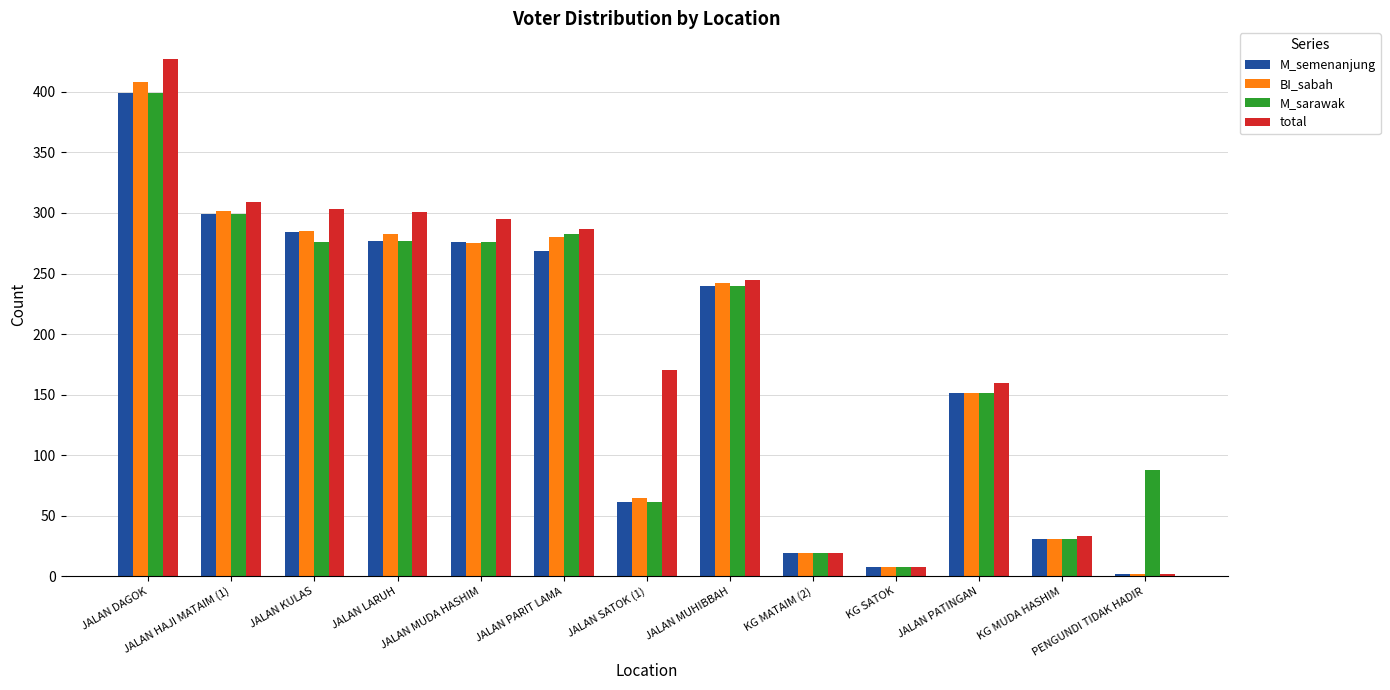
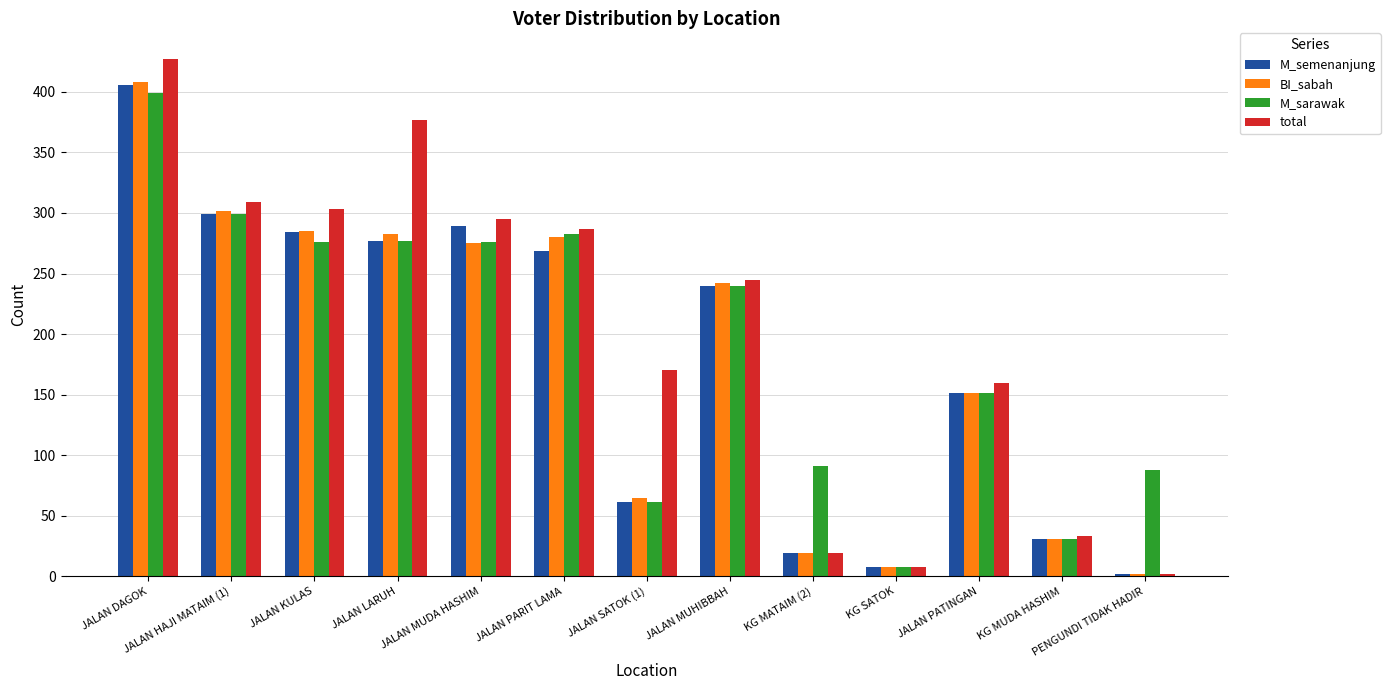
  {
    "M_semenanjung": {
-     "JALAN DAGOK": 399,
+     "JALAN DAGOK": 406,
      "JALAN HAJI MATAIM (1)": 299,
      "JALAN KULAS": 284,
      "JALAN LARUH": 277,
-     "JALAN MUDA HASHIM": 276,
+     "JALAN MUDA HASHIM": 289,
      "JALAN PARIT LAMA": 269,
      "JALAN SATOK (1)": 61,
      "JALAN MUHIBBAH": 240,
      "KG MATAIM (2)": 19,
      "KG SATOK": 8,
      "JALAN PATINGAN": 151,
      "KG MUDA HASHIM": 31
    },
    "BI_sabah": {
      "JALAN DAGOK": 408,
      "JALAN HAJI MATAIM (1)": 302,
      "JALAN KULAS": 285,
      "JALAN LARUH": 283,
      "JALAN MUDA HASHIM": 275,
      "JALAN PARIT LAMA": 280,
      "JALAN SATOK (1)": 65,
      "JALAN MUHIBBAH": 242,
      "KG MATAIM (2)": 19,
      "KG SATOK": 8,
      "JALAN PATINGAN": 151,
      "KG MUDA HASHIM": 31
    },
    "M_sarawak": {
      "JALAN DAGOK": 399,
      "JALAN HAJI MATAIM (1)": 299,
      "JALAN KULAS": 276,
      "JALAN LARUH": 277,
      "JALAN MUDA HASHIM": 276,
      "JALAN PARIT LAMA": 283,
      "JALAN SATOK (1)": 61,
      "JALAN MUHIBBAH": 240,
-     "KG MATAIM (2)": 19,
+     "KG MATAIM (2)": 91,
      "KG SATOK": 8,
      "JALAN PATINGAN": 151,
      "KG MUDA HASHIM": 31,
      "PENGUNDI TIDAK HADIR": 88
    },
    "total": {
      "JALAN DAGOK": 427,
      "JALAN HAJI MATAIM (1)": 309,
      "JALAN KULAS": 303,
-     "JALAN LARUH": 301,
+     "JALAN LARUH": 377,
      "JALAN MUDA HASHIM": 295,
      "JALAN PARIT LAMA": 287,
      "JALAN SATOK (1)": 170,
      "JALAN MUHIBBAH": 245,
      "KG MATAIM (2)": 19,
      "KG SATOK": 8,
      "JALAN PATINGAN": 160,
      "KG MUDA HASHIM": 33
    }
  }
